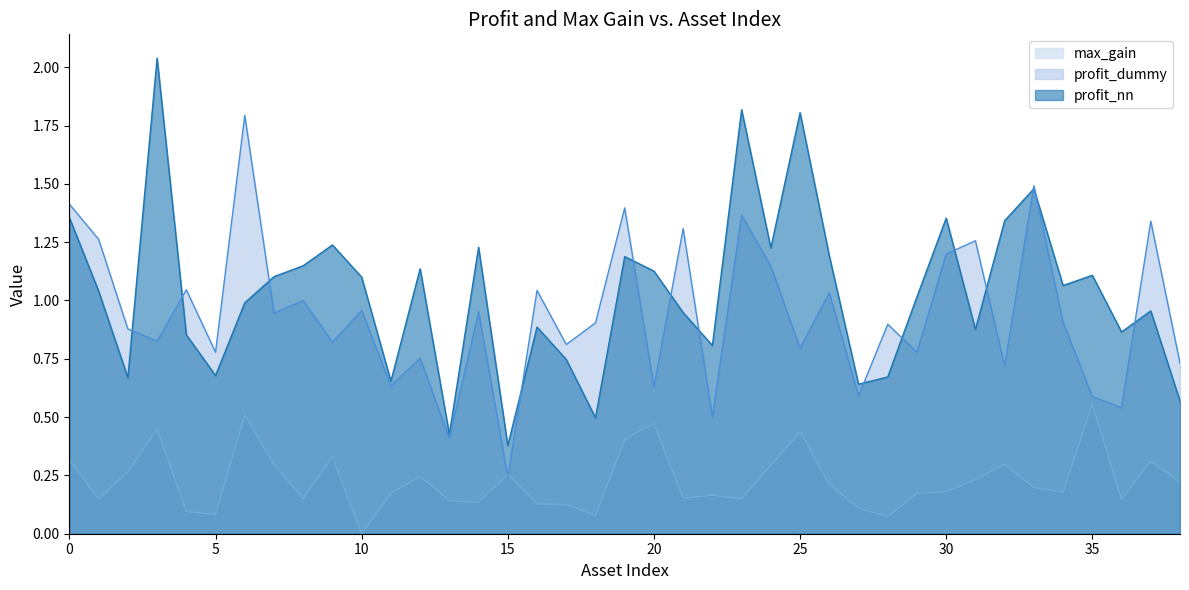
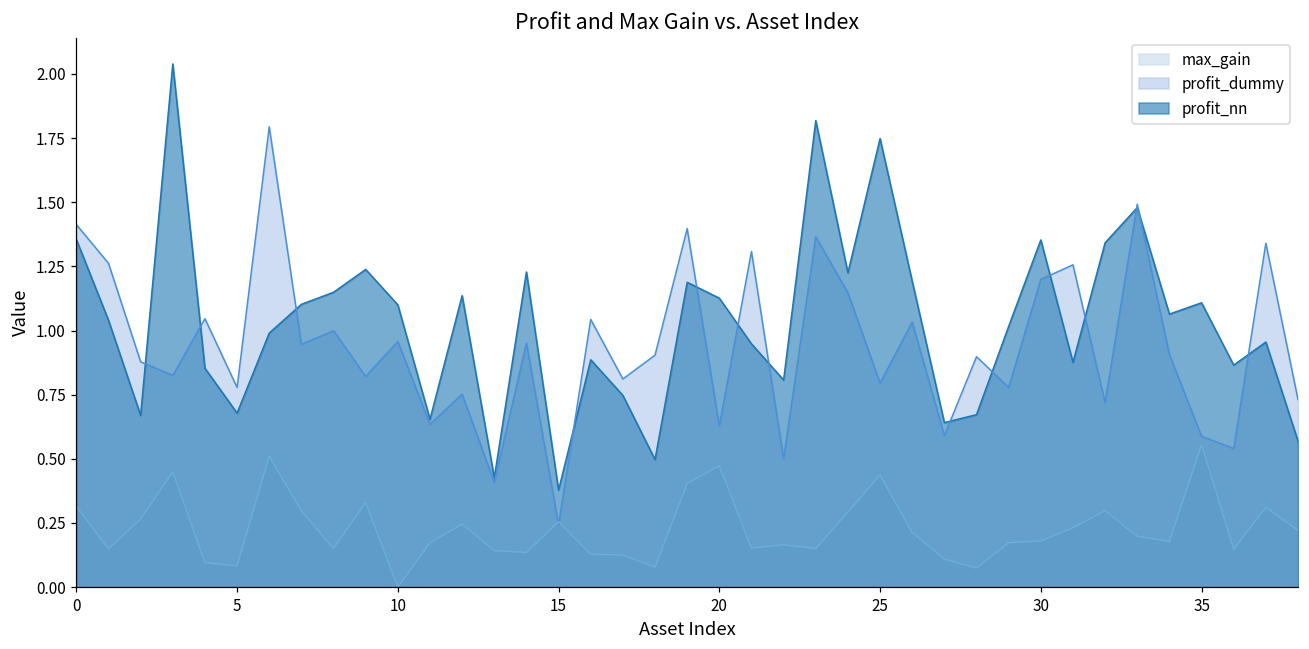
  {
    "profit_nn": {
      "0": 1.36,
      "5": 0.68,
      "10": 1.10,
      "15": 0.38,
      "20": 1.13,
-     "25": 1.81,
+     "25": 1.75,
      "30": 1.35,
      "35": 1.11
    }
  }
